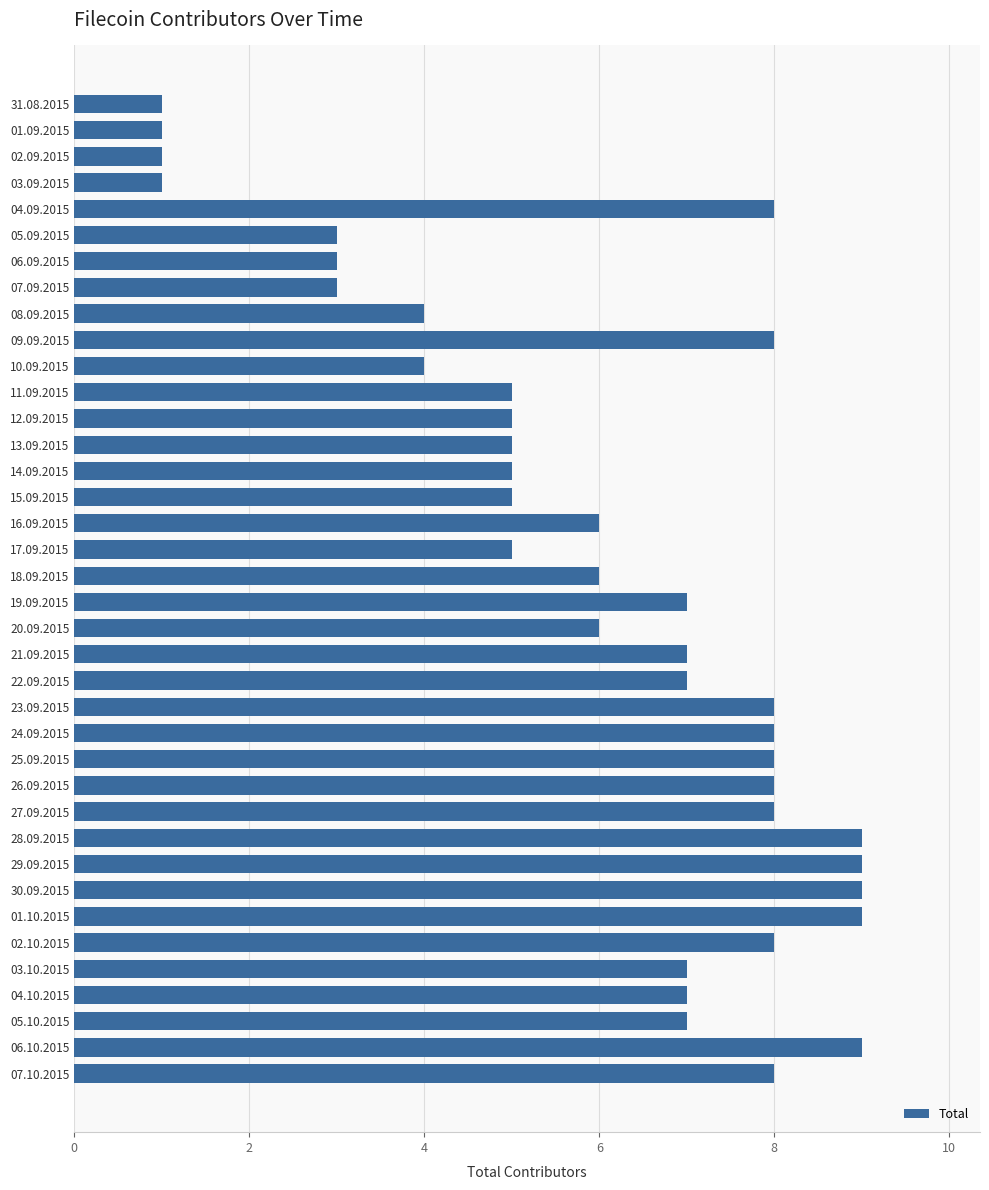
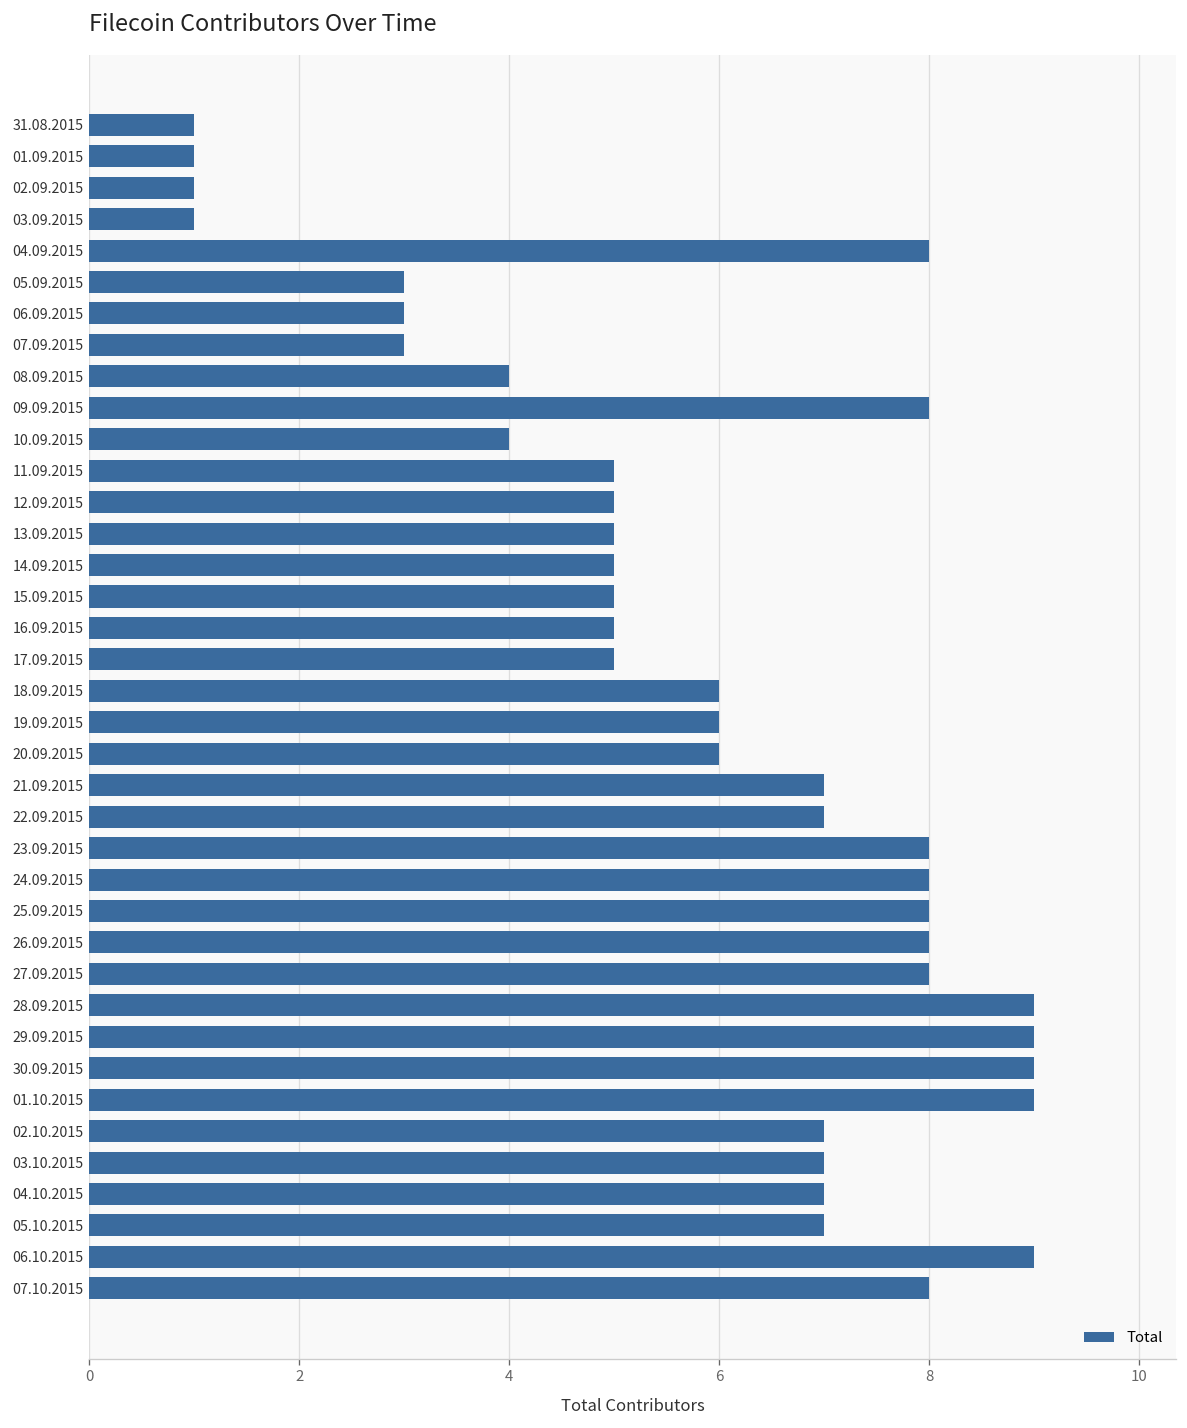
  {
    "31.08.2015": 1,
    "01.09.2015": 1,
    "02.09.2015": 1,
    "03.09.2015": 1,
    "04.09.2015": 8,
    "05.09.2015": 3,
    "06.09.2015": 3,
    "07.09.2015": 3,
    "08.09.2015": 4,
    "09.09.2015": 8,
    "10.09.2015": 4,
    "11.09.2015": 5,
    "12.09.2015": 5,
    "13.09.2015": 5,
    "14.09.2015": 5,
    "15.09.2015": 5,
-   "16.09.2015": 6,
+   "16.09.2015": 5,
    "17.09.2015": 5,
    "18.09.2015": 6,
-   "19.09.2015": 7,
+   "19.09.2015": 6,
    "20.09.2015": 6,
    "21.09.2015": 7,
    "22.09.2015": 7,
    "23.09.2015": 8,
    "24.09.2015": 8,
    "25.09.2015": 8,
    "26.09.2015": 8,
    "27.09.2015": 8,
    "28.09.2015": 9,
    "29.09.2015": 9,
    "30.09.2015": 9,
    "01.10.2015": 9,
-   "02.10.2015": 8,
+   "02.10.2015": 7,
    "03.10.2015": 7,
    "04.10.2015": 7,
    "05.10.2015": 7,
    "06.10.2015": 9,
    "07.10.2015": 8
  }
